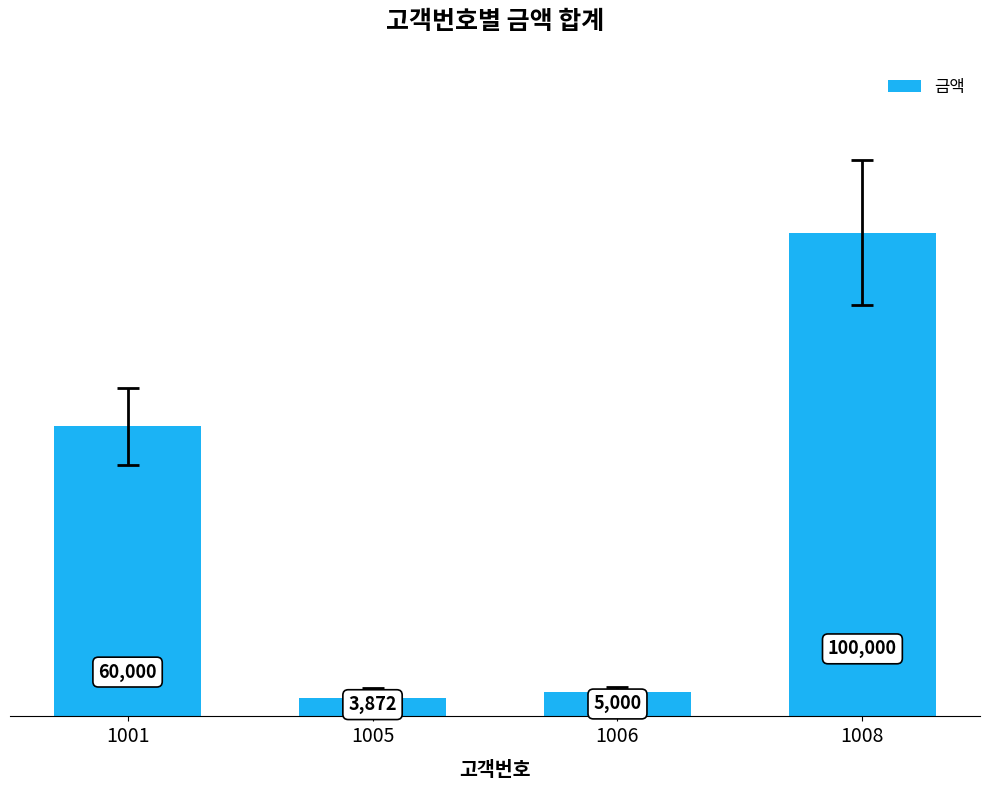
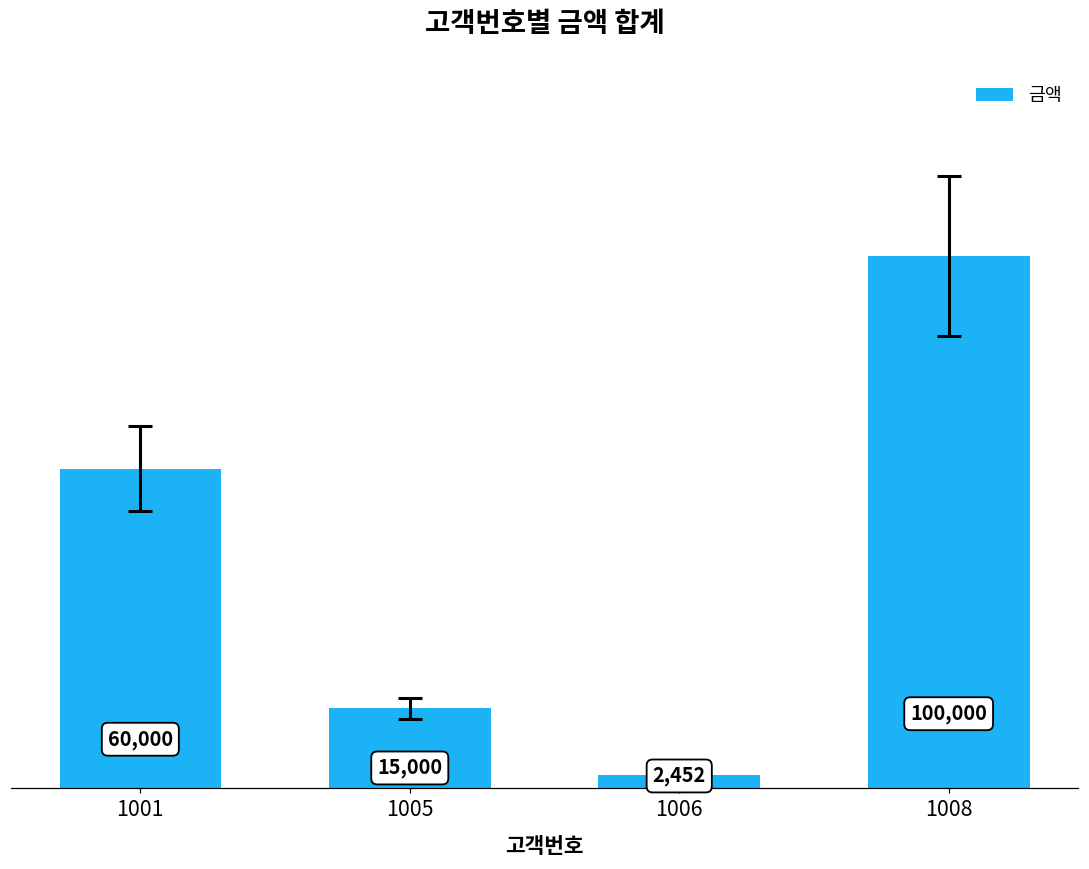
  {
    "금액": {
-     "1005": "3,872",
-     "1006": "5,000"
+     "1005": "15,000",
+     "1006": "2,452"
    }
  }
